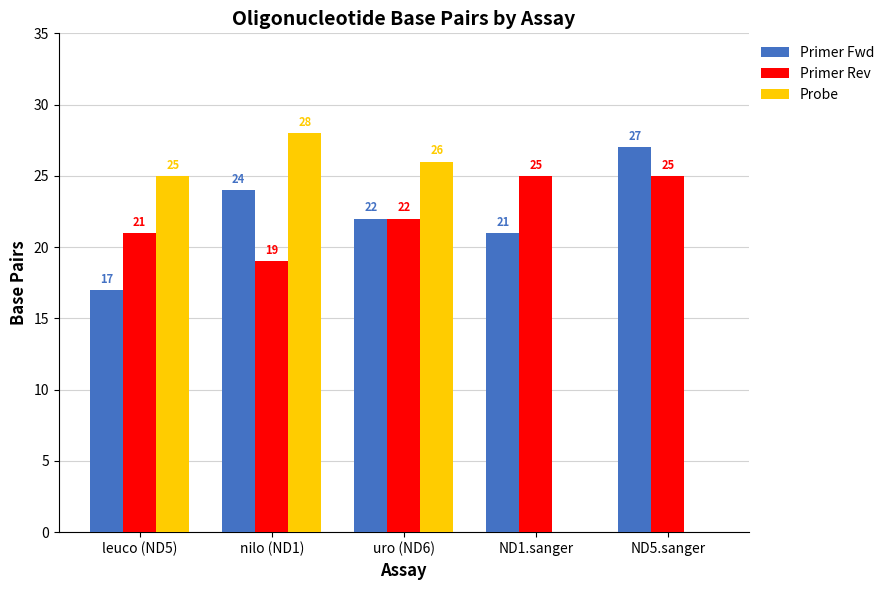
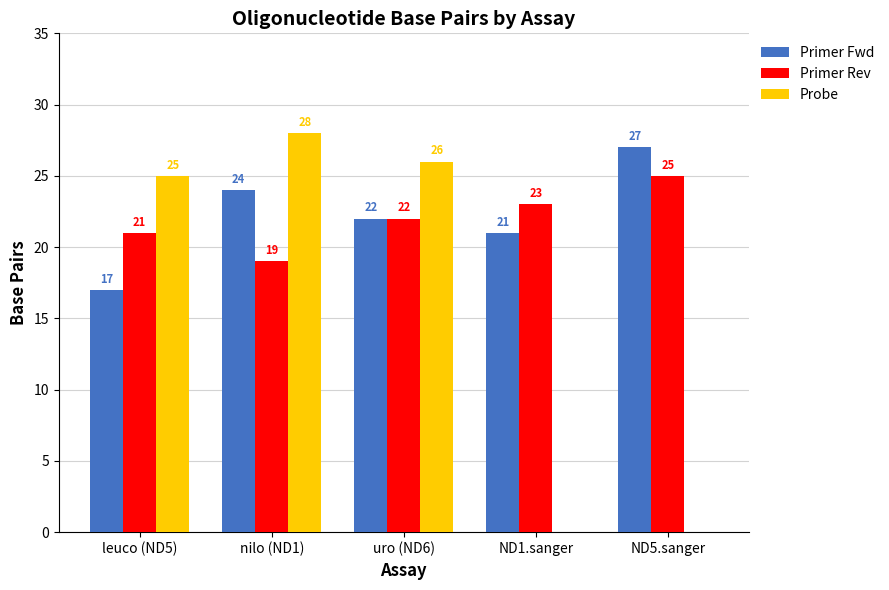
  {
    "Primer Fwd": {
      "leuco (ND5)": 17,
      "nilo (ND1)": 24,
      "uro (ND6)": 22,
      "ND1.sanger": 21,
      "ND5.sanger": 27
    },
    "Primer Rev": {
      "leuco (ND5)": 21,
      "nilo (ND1)": 19,
      "uro (ND6)": 22,
-     "ND1.sanger": 25,
+     "ND1.sanger": 23,
      "ND5.sanger": 25
    },
    "Probe": {
      "leuco (ND5)": 25,
      "nilo (ND1)": 28,
      "uro (ND6)": 26
    }
  }
